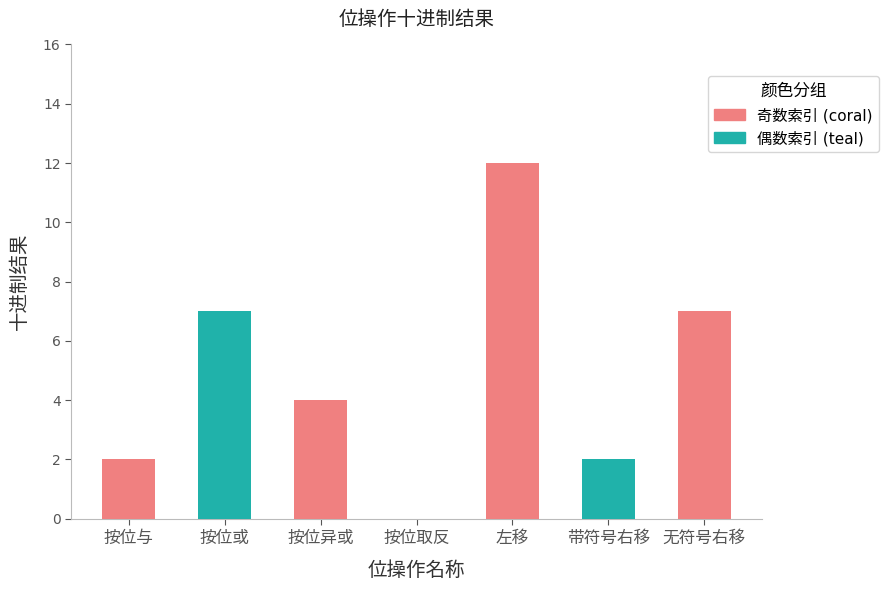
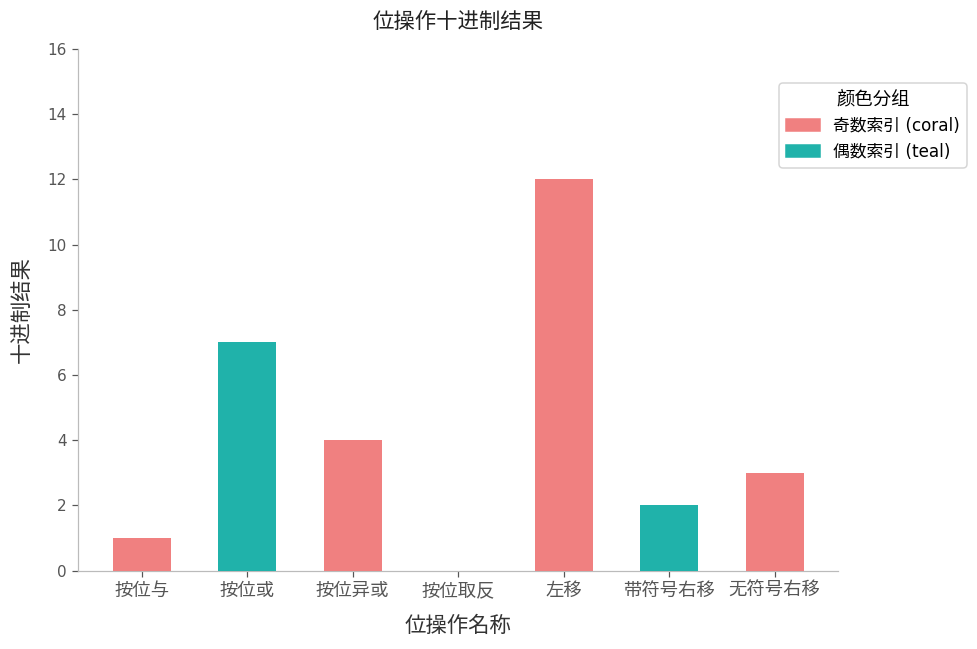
  {
-   "按位与": 2,
+   "按位与": 1,
    "按位或": 7,
    "按位异或": 4,
    "按位取反": 0,
    "左移": 12,
    "带符号右移": 2,
-   "无符号右移": 7
+   "无符号右移": 3
  }
